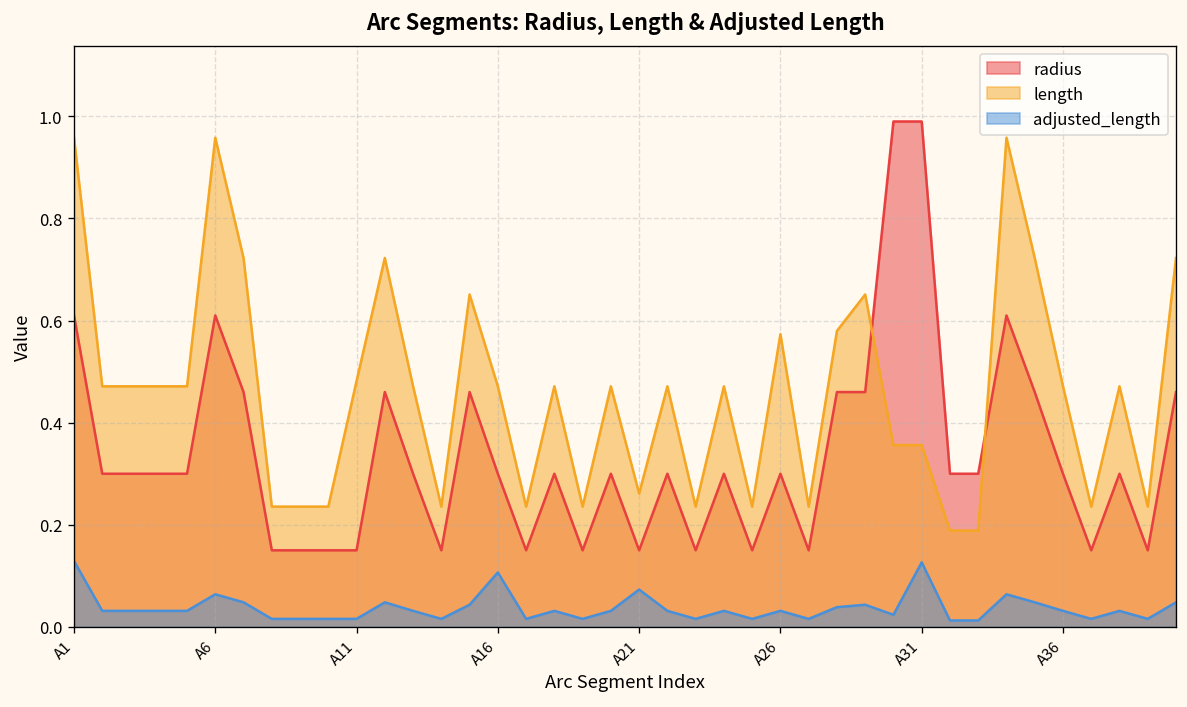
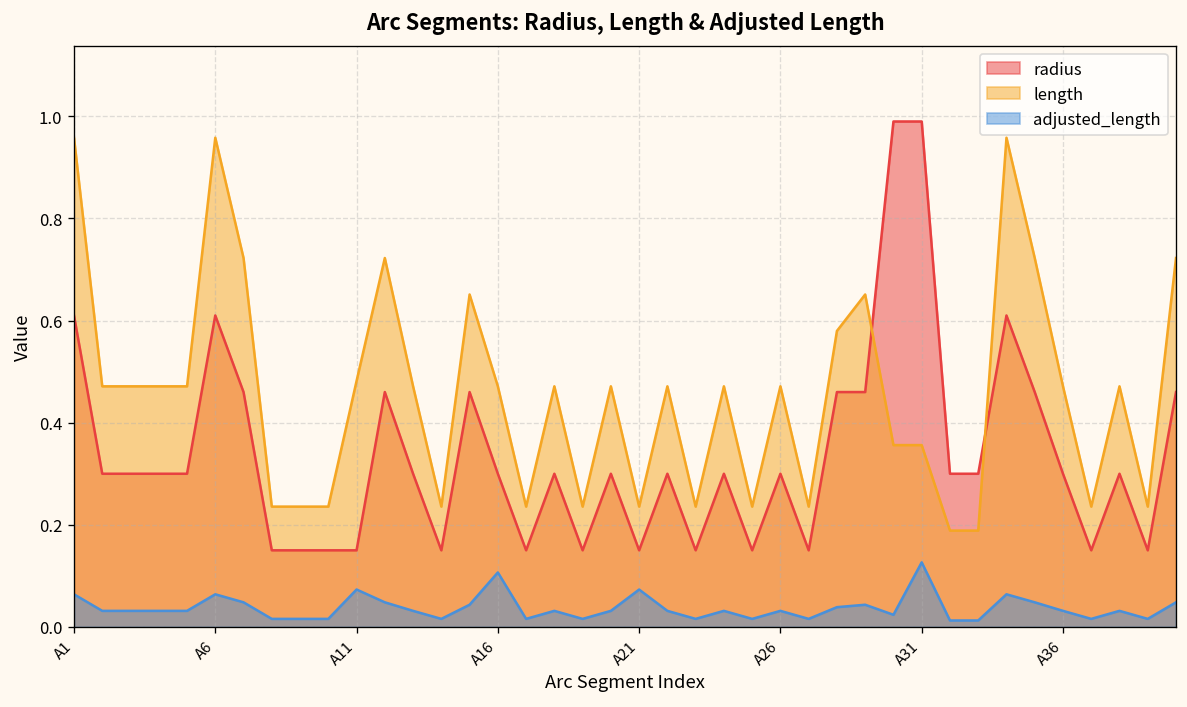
  {
    "radius": {
      "A1": 0.61,
      "A6": 0.61,
      "A11": 0.15,
      "A16": 0.30,
      "A21": 0.15,
      "A26": 0.30,
      "A31": 0.99,
      "A36": 0.30
    },
    "length": {
      "A1": 0.96,
      "A6": 0.96,
      "A11": 0.48,
      "A16": 0.47,
-     "A21": 0.26,
-     "A26": 0.57,
+     "A21": 0.24,
+     "A26": 0.47,
      "A31": 0.36,
      "A36": 0.47
    },
    "adjusted_length": {
-     "A1": 0.13,
+     "A1": 0.06,
      "A6": 0.06,
-     "A11": 0.02,
+     "A11": 0.07,
      "A16": 0.11,
      "A21": 0.07,
      "A26": 0.03,
      "A31": 0.13,
      "A36": 0.03
    }
  }
